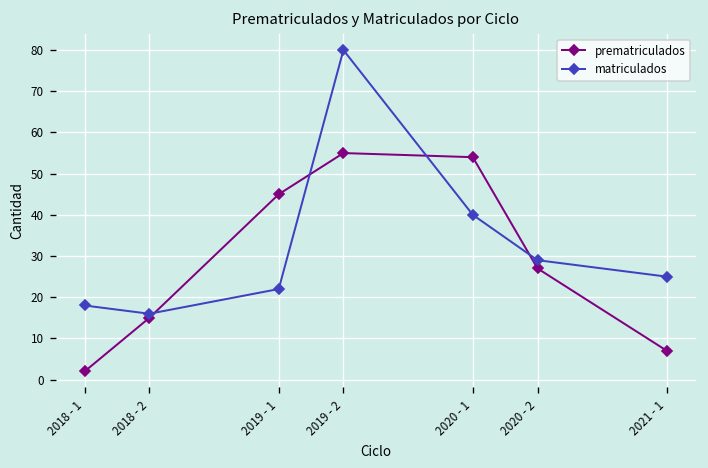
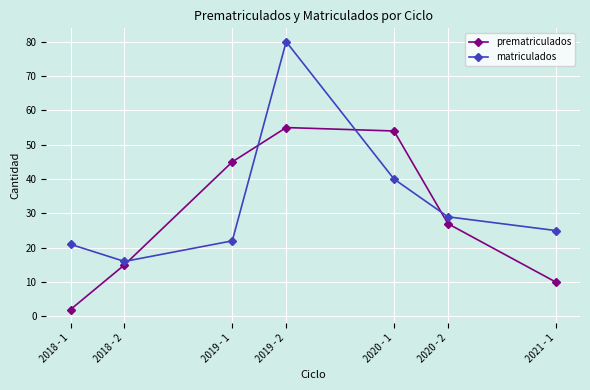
  {
    "prematriculados": {
      "2018 - 1": 2,
      "2018 - 2": 15,
      "2019 - 1": 45,
      "2019 - 2": 55,
      "2020 - 1": 54,
      "2020 - 2": 27,
-     "2021 - 1": 7
+     "2021 - 1": 10
    },
    "matriculados": {
-     "2018 - 1": 18,
+     "2018 - 1": 21,
      "2018 - 2": 16,
      "2019 - 1": 22,
      "2019 - 2": 80,
      "2020 - 1": 40,
      "2020 - 2": 29,
      "2021 - 1": 25
    }
  }
